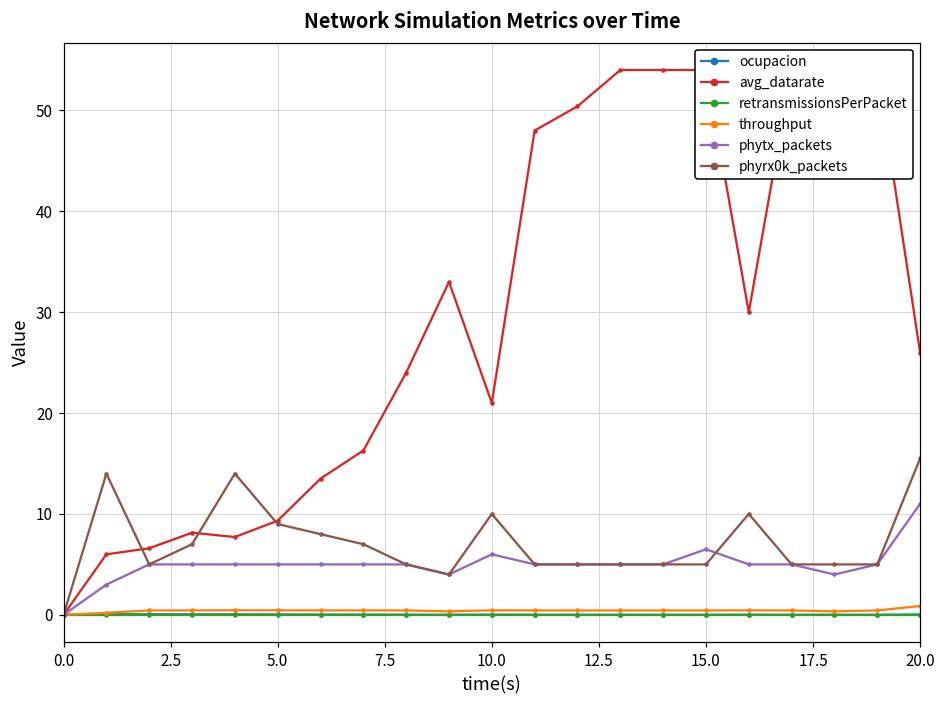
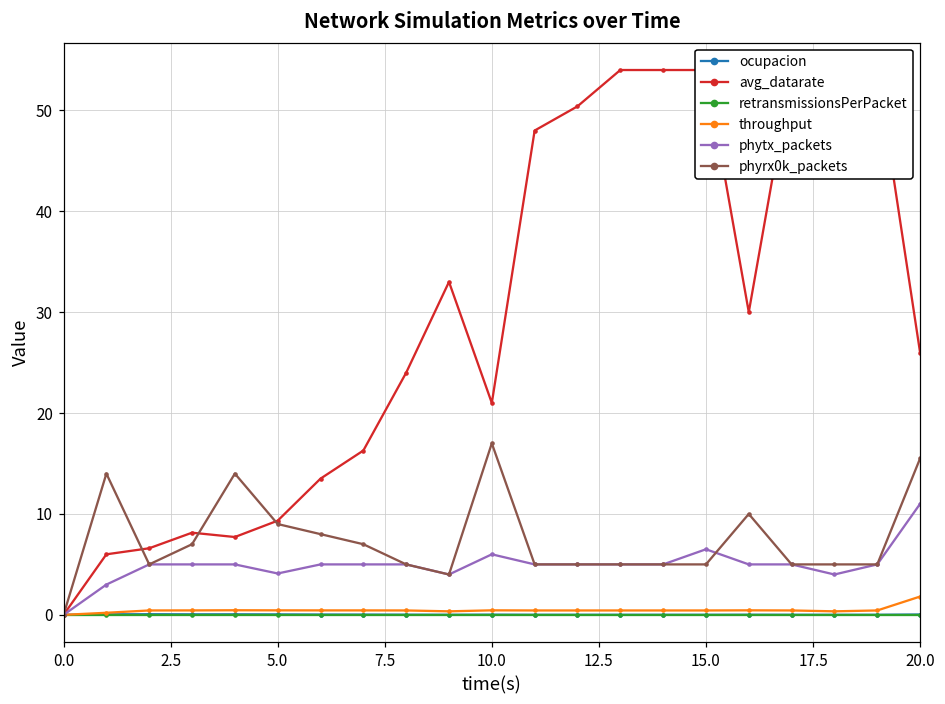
  {
    "avg_datarate": {
      "5.0": 9,
      "10.0": 21,
      "20.0": 26
    },
    "throughput": {
      "5.0": 0,
      "10.0": 0,
      "15.0": 0,
-     "20.0": 1
+     "20.0": 2
    },
    "phytx_packets": {
-     "5.0": 5,
+     "5.0": 4,
      "10.0": 6,
      "15.0": 7,
      "20.0": 11
    },
    "phyrx0k_packets": {
      "5.0": 9,
-     "10.0": 10,
+     "10.0": 17,
      "15.0": 5,
      "20.0": 16
    }
  }
